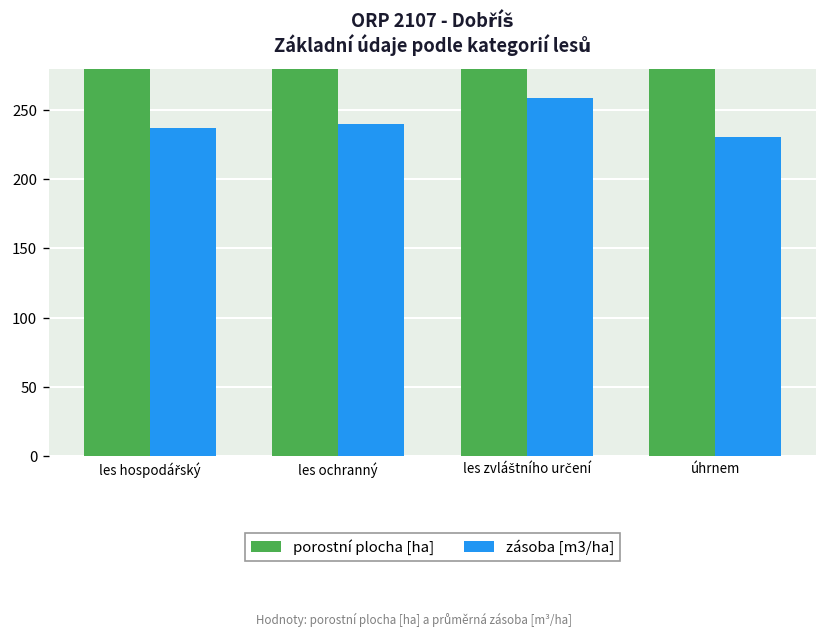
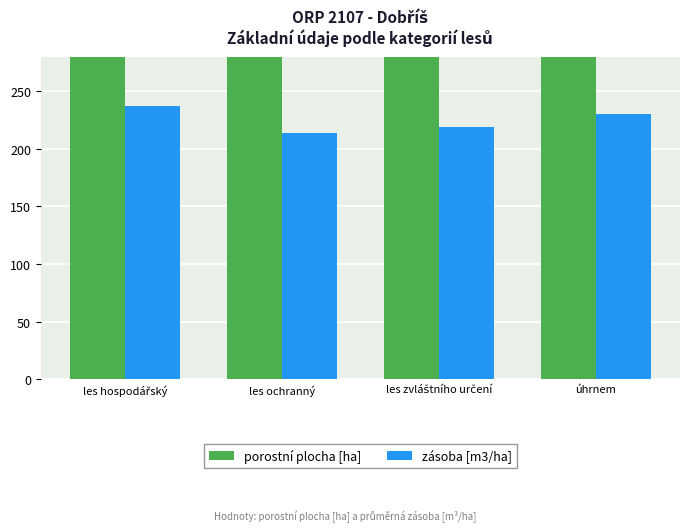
  {
    "zásoba [m3/ha]": {
      "les hospodářský": 237,
-     "les ochranný": 240,
-     "les zvláštního určení": 259,
+     "les ochranný": 213,
+     "les zvláštního určení": 219,
      "úhrnem": 230
    }
  }
